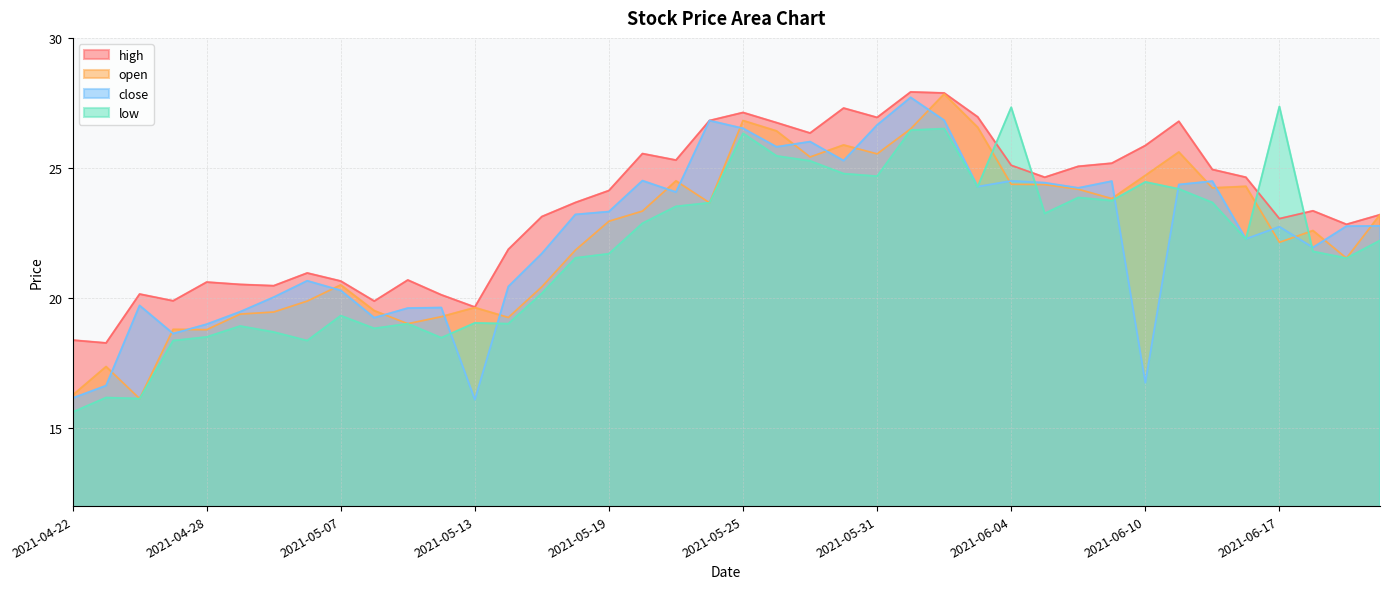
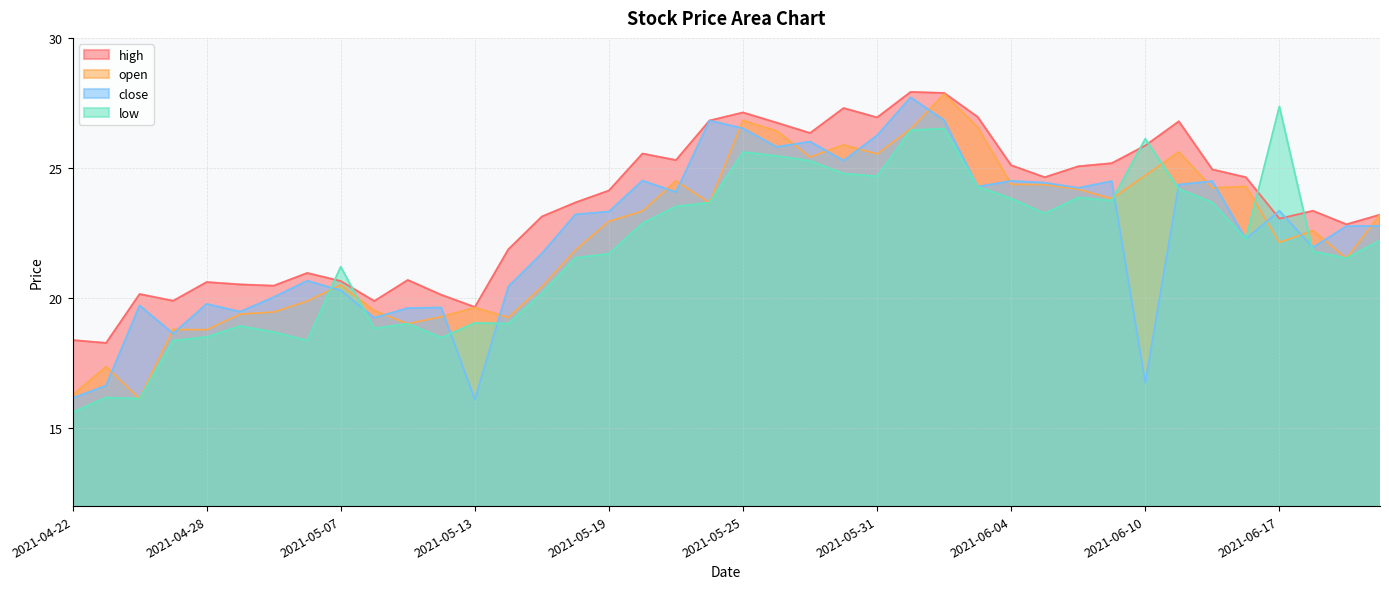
  {
    "close": {
      "2021-04-22": 16.2,
-     "2021-04-28": 19.0,
+     "2021-04-28": 19.8,
      "2021-05-07": 20.3,
      "2021-05-13": 16.1,
      "2021-05-19": 23.3,
      "2021-05-25": 26.5,
-     "2021-05-31": 26.7,
+     "2021-05-31": 26.3,
      "2021-06-04": 24.5,
      "2021-06-10": 16.7,
-     "2021-06-17": 22.7
+     "2021-06-17": 23.4
    },
    "low": {
      "2021-04-22": 15.6,
      "2021-04-28": 18.5,
-     "2021-05-07": 19.3,
+     "2021-05-07": 21.2,
      "2021-05-13": 19.0,
      "2021-05-19": 21.7,
-     "2021-05-25": 26.3,
+     "2021-05-25": 25.6,
      "2021-05-31": 24.7,
-     "2021-06-04": 27.3,
-     "2021-06-10": 24.5,
+     "2021-06-04": 23.8,
+     "2021-06-10": 26.1,
      "2021-06-17": 27.4
    }
  }
